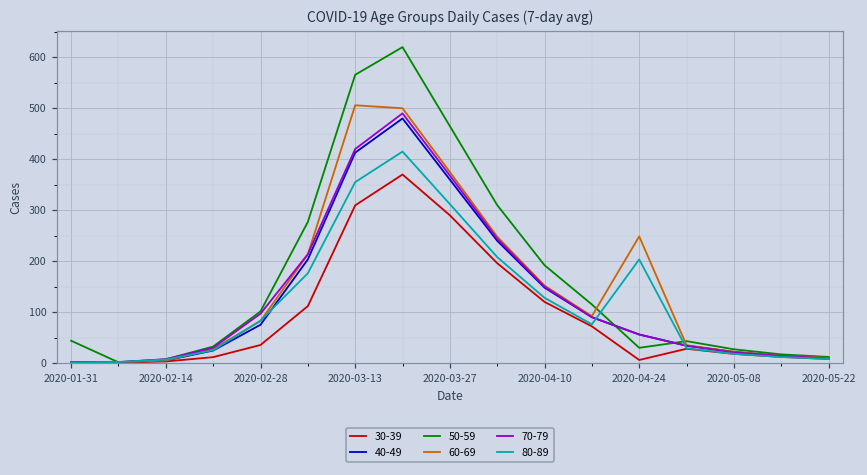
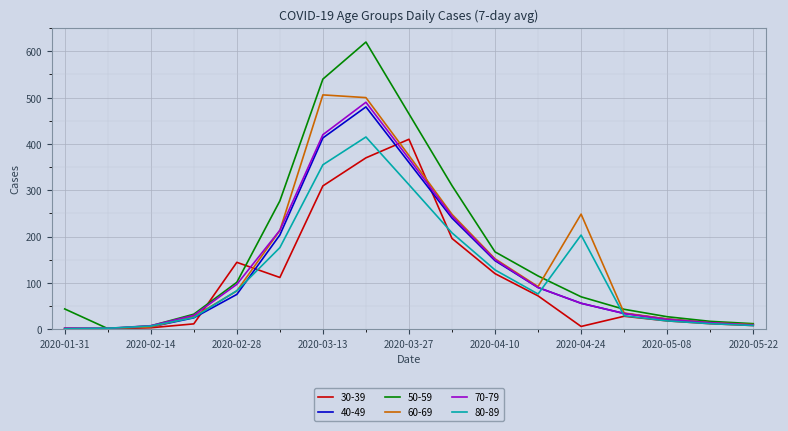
  {
    "30-39": {
-     "2020-02-28": 40,
+     "2020-02-28": 140,
      "2020-03-13": 310,
-     "2020-03-27": 290,
+     "2020-03-27": 410,
      "2020-04-10": 120,
      "2020-04-24": 10
    },
    "40-49": {
      "2020-02-28": 80,
      "2020-03-13": 410,
      "2020-03-27": 360
    },
    "50-59": {
      "2020-01-31": 40,
-     "2020-03-13": 570,
+     "2020-03-13": 540,
      "2020-03-27": 470,
-     "2020-04-10": 190,
-     "2020-04-24": 30
+     "2020-04-10": 170,
+     "2020-04-24": 70
    },
    "60-69": {
      "2020-03-13": 510,
      "2020-03-27": 380,
      "2020-04-24": 250
    },
    "70-79": {
      "2020-03-13": 420,
      "2020-03-27": 370
    },
    "80-89": {
      "2020-03-13": 360,
      "2020-03-27": 310,
      "2020-04-10": 130,
      "2020-04-24": 200
    }
  }
